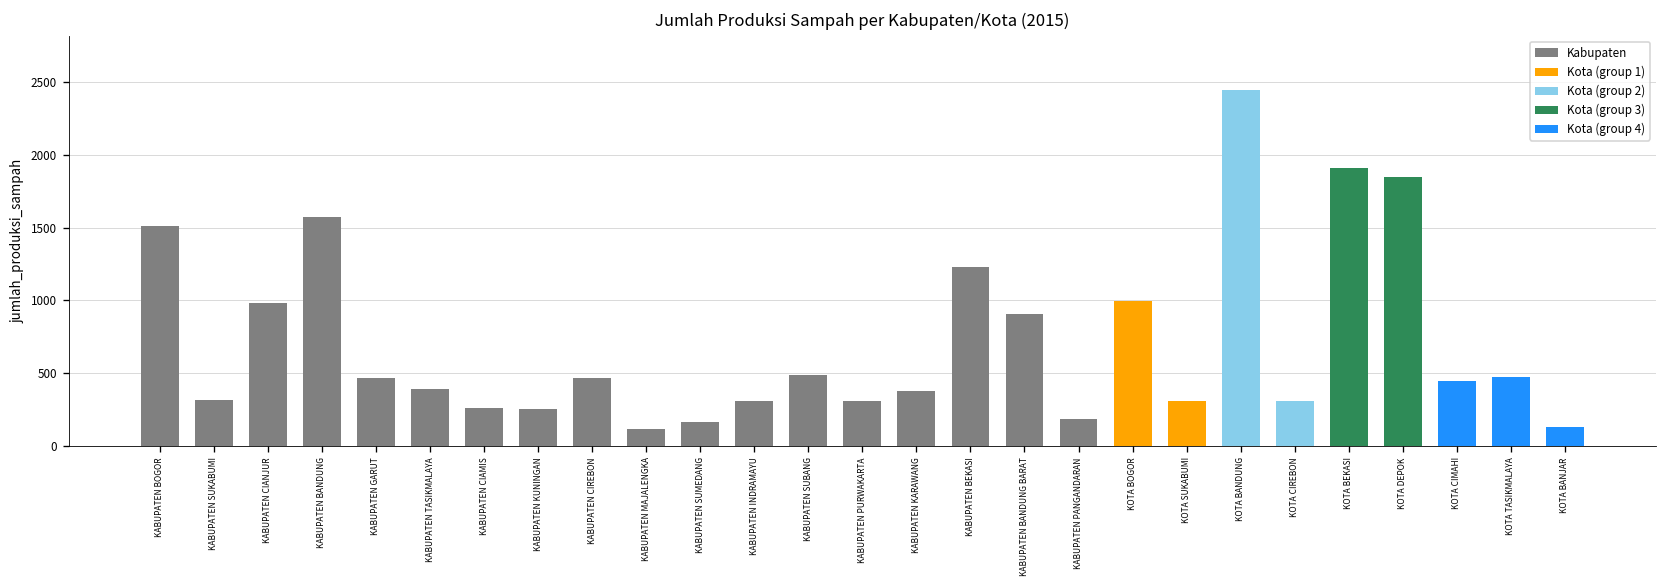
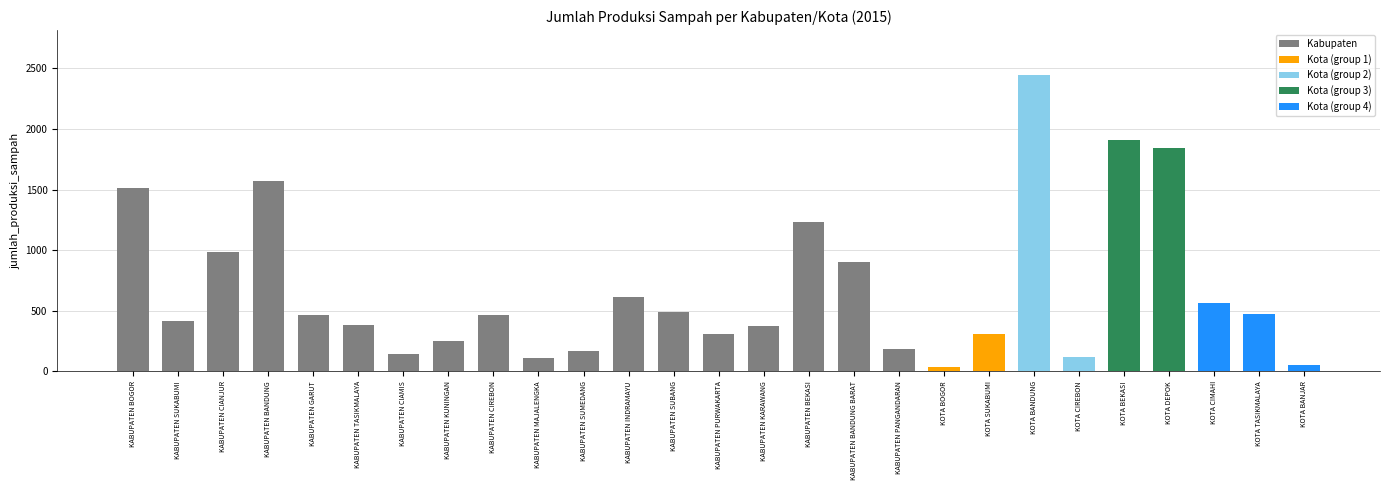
  {
    "KABUPATEN BOGOR": 1510,
-   "KABUPATEN SUKABUMI": 310,
+   "KABUPATEN SUKABUMI": 420,
    "KABUPATEN CIANJUR": 980,
    "KABUPATEN BANDUNG": 1570,
    "KABUPATEN GARUT": 460,
    "KABUPATEN TASIKMALAYA": 390,
-   "KABUPATEN CIAMIS": 260,
+   "KABUPATEN CIAMIS": 140,
    "KABUPATEN KUNINGAN": 250,
    "KABUPATEN CIREBON": 470,
    "KABUPATEN MAJALENGKA": 110,
    "KABUPATEN SUMEDANG": 170,
-   "KABUPATEN INDRAMAYU": 310,
+   "KABUPATEN INDRAMAYU": 610,
    "KABUPATEN SUBANG": 490,
    "KABUPATEN PURWAKARTA": 310,
    "KABUPATEN KARAWANG": 370,
    "KABUPATEN BEKASI": 1230,
    "KABUPATEN BANDUNG BARAT": 900,
    "KABUPATEN PANGANDARAN": 190,
-   "KOTA BOGOR": 990,
+   "KOTA BOGOR": 40,
    "KOTA SUKABUMI": 310,
    "KOTA BANDUNG": 2450,
-   "KOTA CIREBON": 300,
+   "KOTA CIREBON": 120,
    "KOTA BEKASI": 1910,
    "KOTA DEPOK": 1840,
-   "KOTA CIMAHI": 450,
+   "KOTA CIMAHI": 560,
    "KOTA TASIKMALAYA": 470,
-   "KOTA BANJAR": 130
+   "KOTA BANJAR": 50
  }
